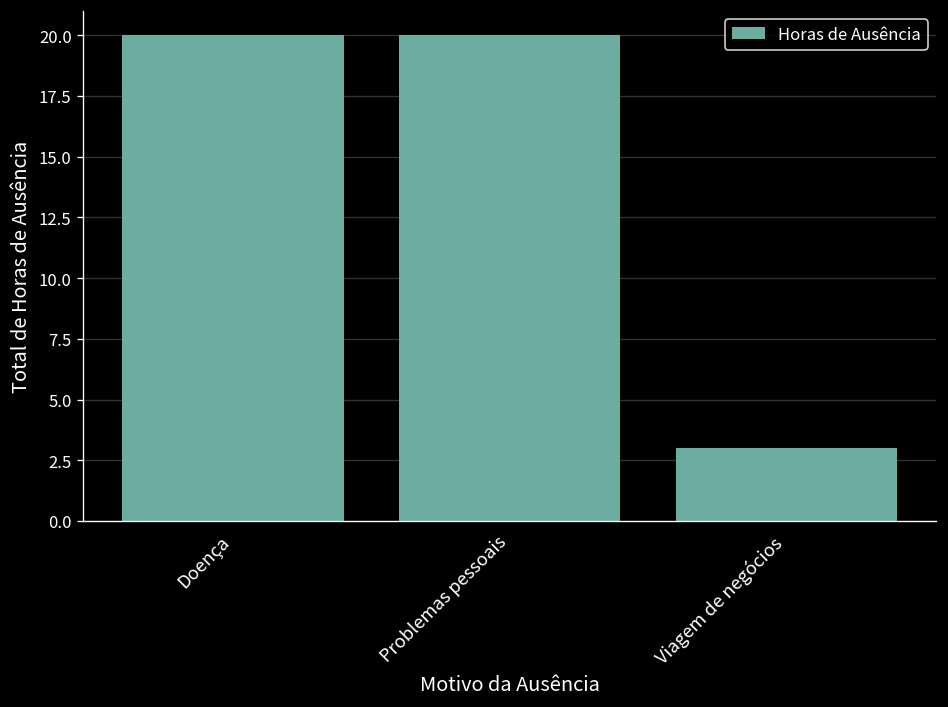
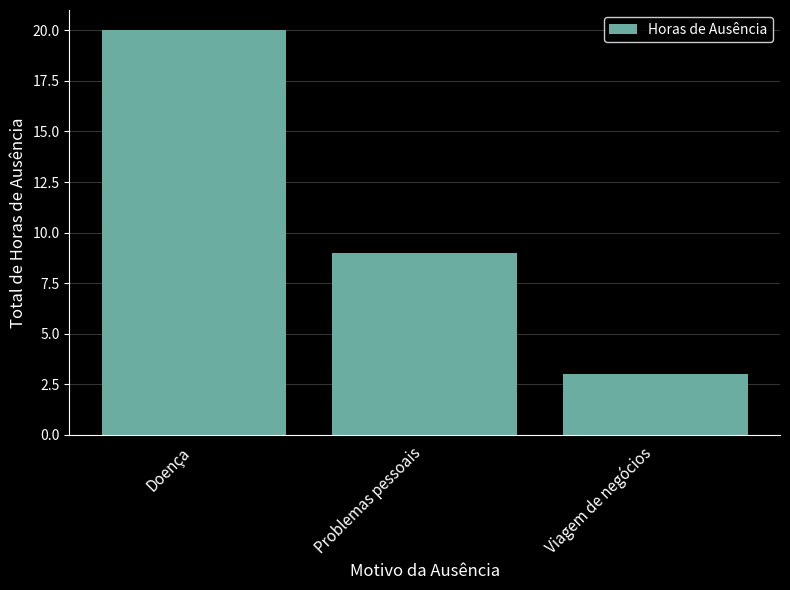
  {
    "Doença": 20,
-   "Problemas pessoais": 20,
+   "Problemas pessoais": 9,
    "Viagem de negócios": 3
  }
